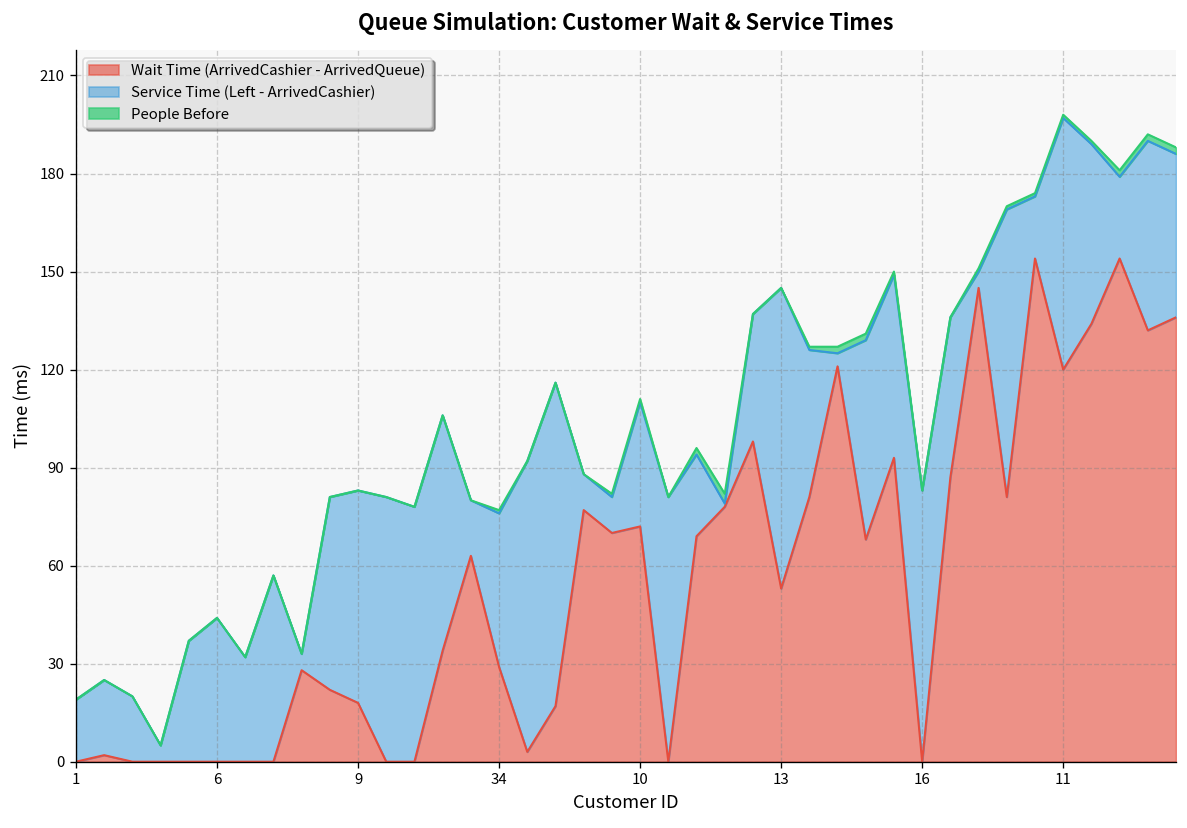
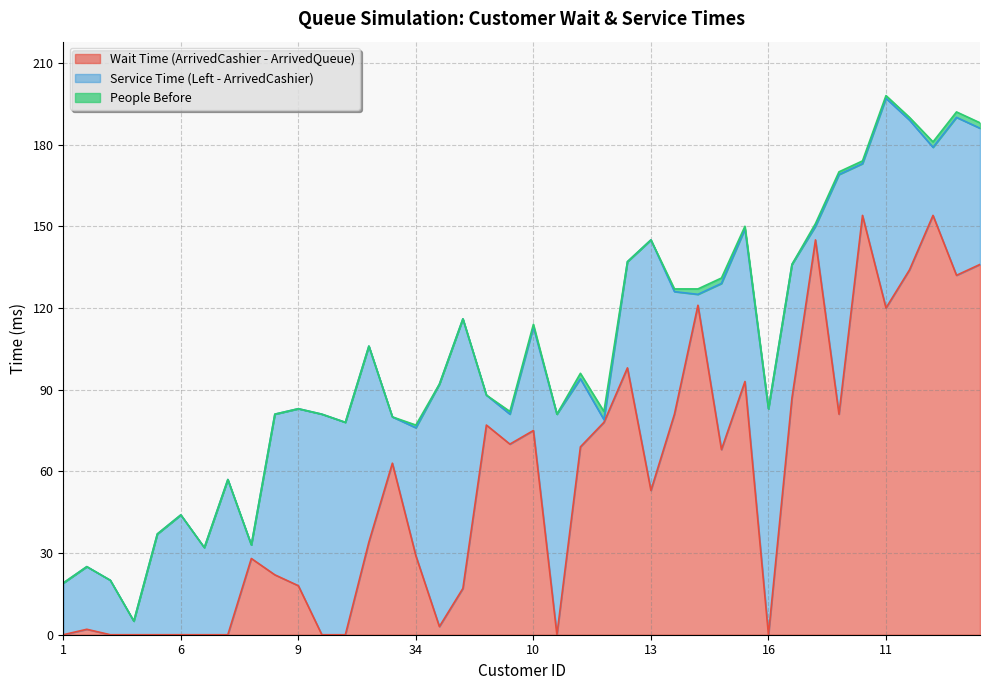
  {
    "Wait Time (ArrivedCashier - ArrivedQueue)": {
-     "10": 72
+     "10": 75
    },
    "Service Time (Left - ArrivedCashier)": {
      "10": 38
    },
    "People Before": {
      "10": 1
    }
  }
